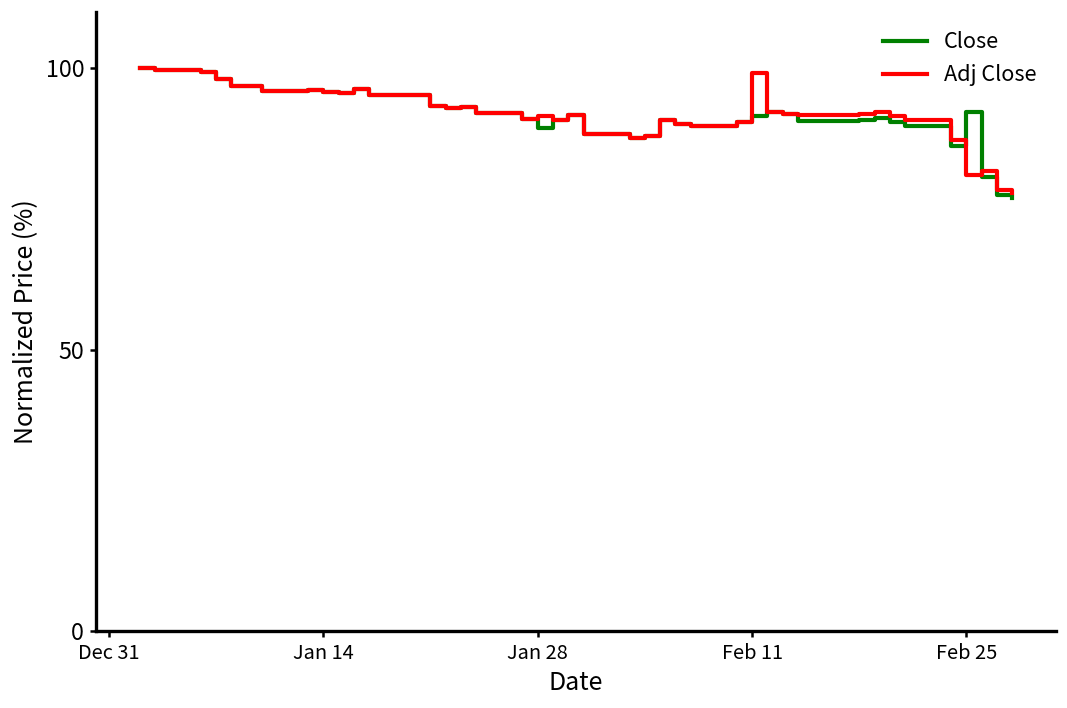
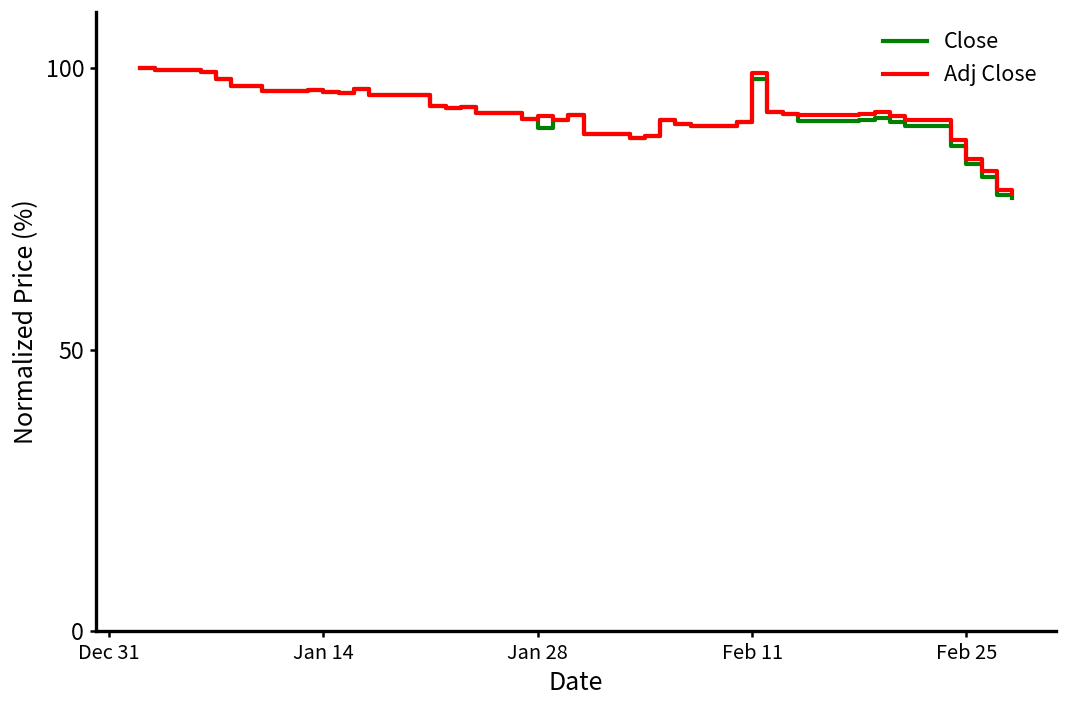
  {
    "Close": {
      "Jan 28": 89,
-     "Feb 11": 92,
-     "Feb 25": 92
+     "Feb 11": 98,
+     "Feb 25": 83
    },
    "Adj Close": {
      "Jan 28": 92,
      "Feb 11": 99,
-     "Feb 25": 81
+     "Feb 25": 84
    }
  }
